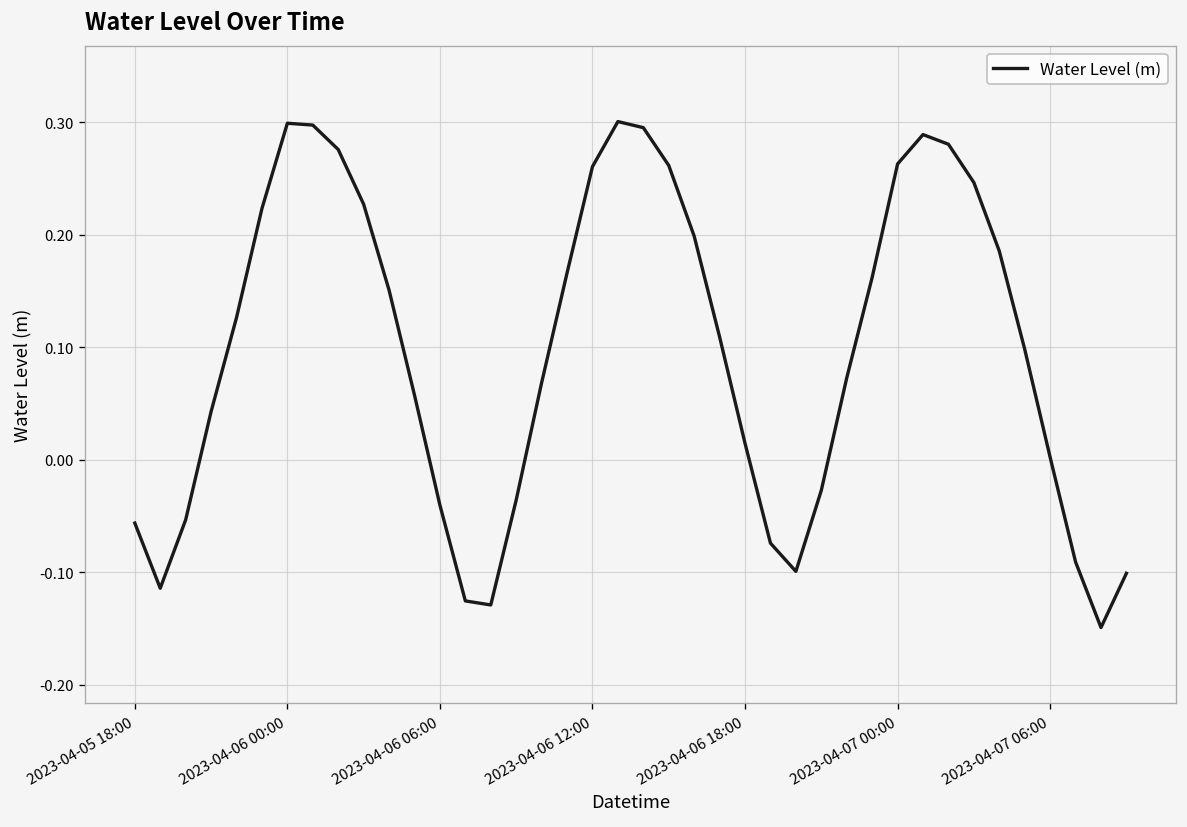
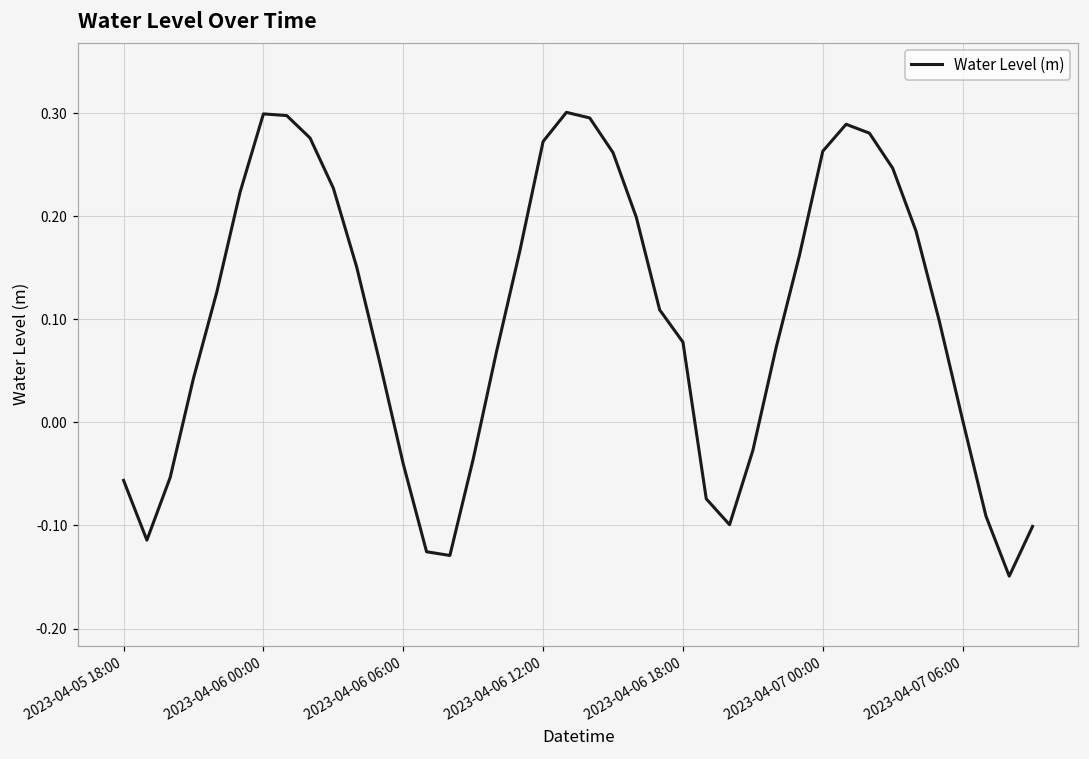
  {
    "2023-04-05 18:00": -0.06,
    "2023-04-06 00:00": 0.30,
    "2023-04-06 06:00": -0.04,
-   "2023-04-06 12:00": 0.26,
-   "2023-04-06 18:00": 0.01,
+   "2023-04-06 12:00": 0.27,
+   "2023-04-06 18:00": 0.08,
    "2023-04-07 00:00": 0.26,
    "2023-04-07 06:00": 0.00
  }
